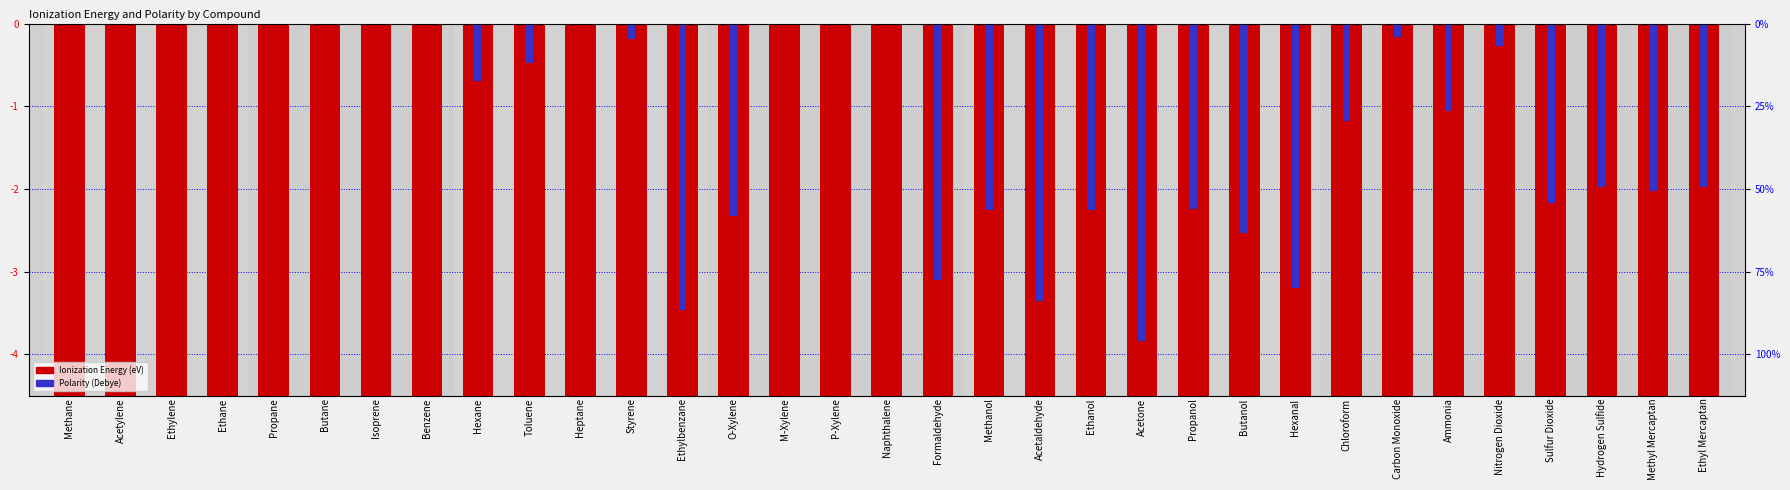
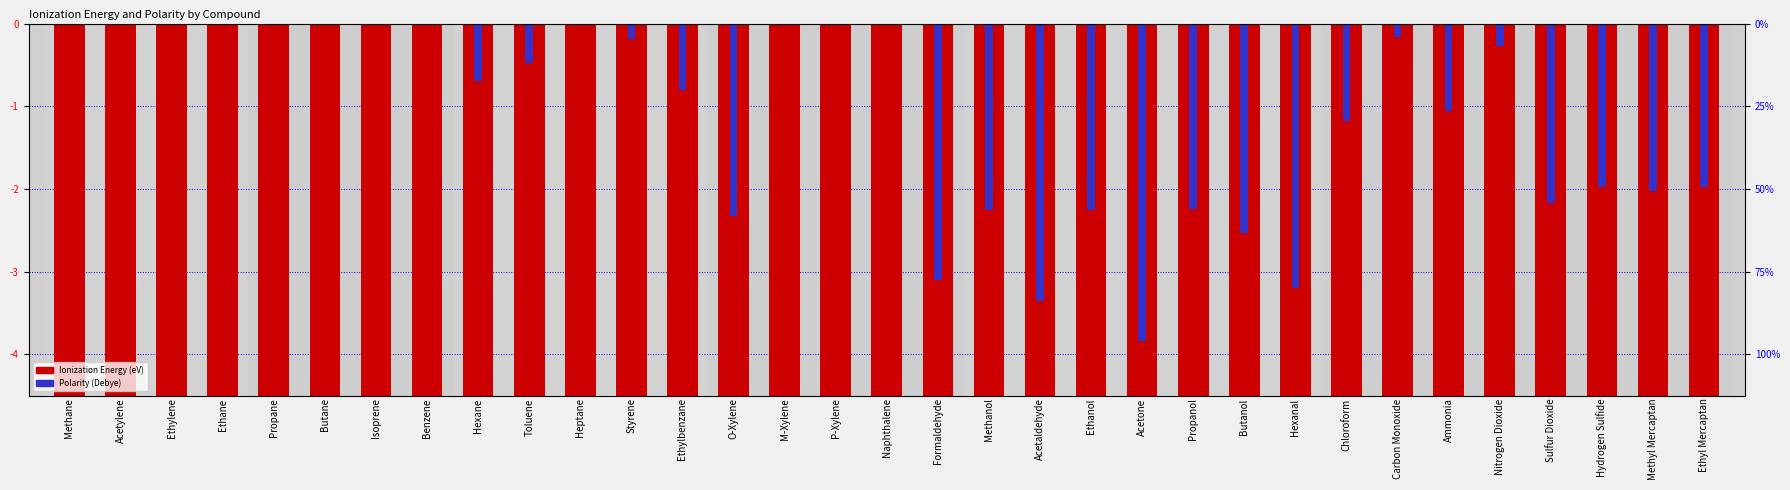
  {
    "Polarity (Debye)": {
      "Methane": 0.0,
      "Acetylene": 0.0,
      "Ethylene": 0.0,
      "Ethane": 0.0,
      "Propane": 0.0,
      "Butane": 0.0,
      "Isoprene": 0.0,
      "Benzene": 0.0,
      "Heptane": 0.0,
-     "Ethylbenzane": -3.5,
+     "Ethylbenzane": -0.8,
      "M-Xylene": 0.0,
      "P-Xylene": 0.0,
      "Naphthalene": 0.0
    }
  }
